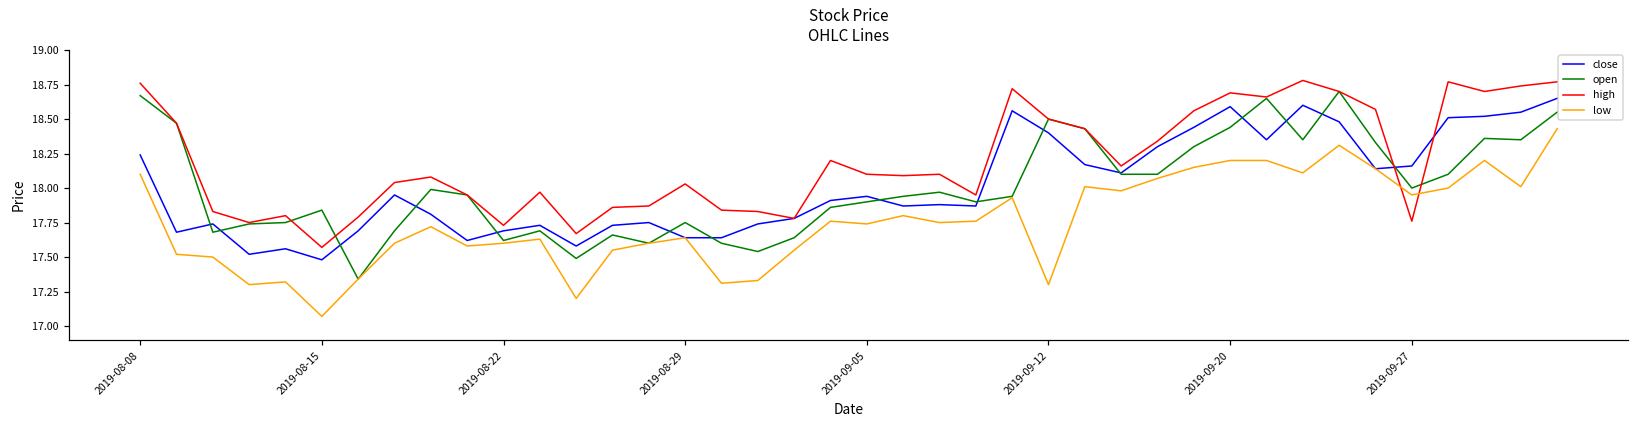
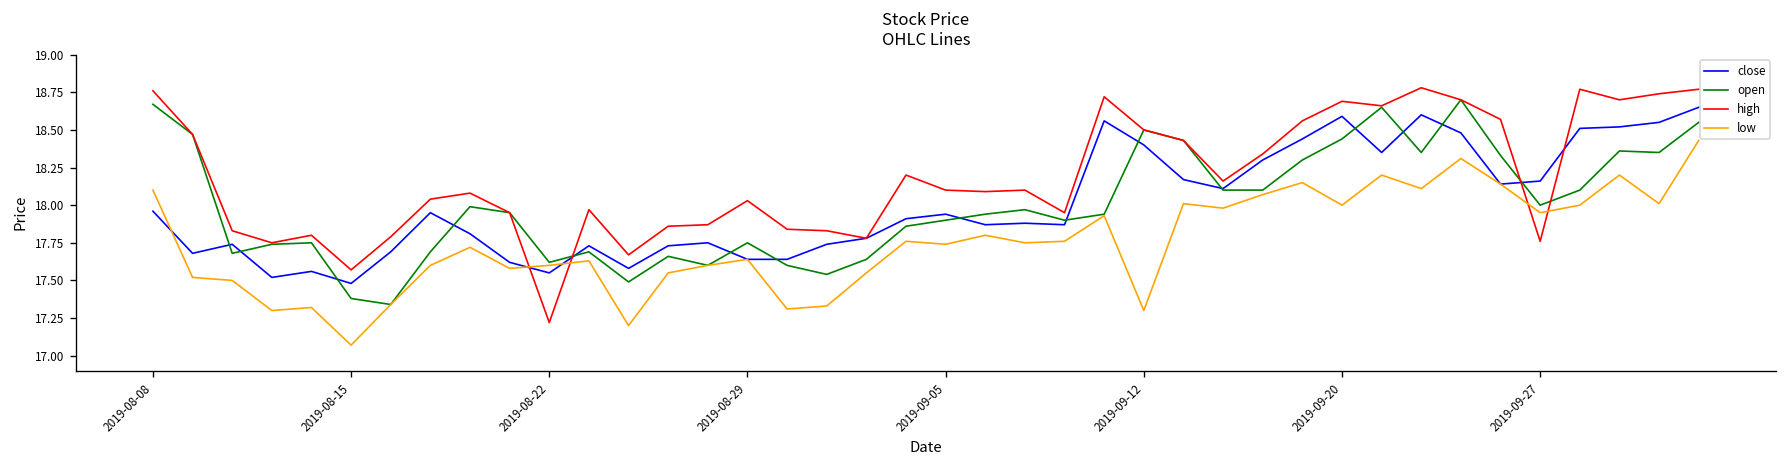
  {
    "close": {
-     "2019-08-08": 18.24,
+     "2019-08-08": 17.96,
      "2019-08-15": 17.48,
-     "2019-08-22": 17.69,
+     "2019-08-22": 17.55,
      "2019-09-05": 17.94,
      "2019-09-12": 18.40,
      "2019-09-20": 18.59,
      "2019-09-27": 18.16
    },
    "open": {
      "2019-08-08": 18.67,
-     "2019-08-15": 17.84,
+     "2019-08-15": 17.38,
      "2019-08-29": 17.75,
      "2019-09-05": 17.90,
      "2019-09-20": 18.44,
      "2019-09-27": 18.00
    },
    "high": {
      "2019-08-08": 18.76,
      "2019-08-15": 17.57,
-     "2019-08-22": 17.73,
+     "2019-08-22": 17.22,
      "2019-08-29": 18.03,
      "2019-09-05": 18.10,
      "2019-09-20": 18.69,
      "2019-09-27": 17.76
    },
    "low": {
      "2019-08-08": 18.1,
      "2019-08-15": 17.07,
      "2019-09-05": 17.74,
      "2019-09-12": 17.3,
-     "2019-09-20": 18.2,
+     "2019-09-20": 18.0,
      "2019-09-27": 17.95
    }
  }
